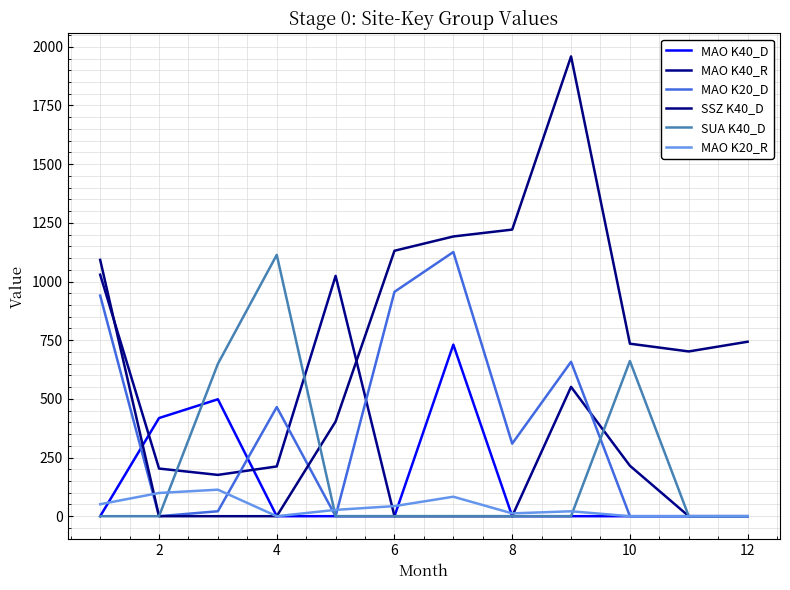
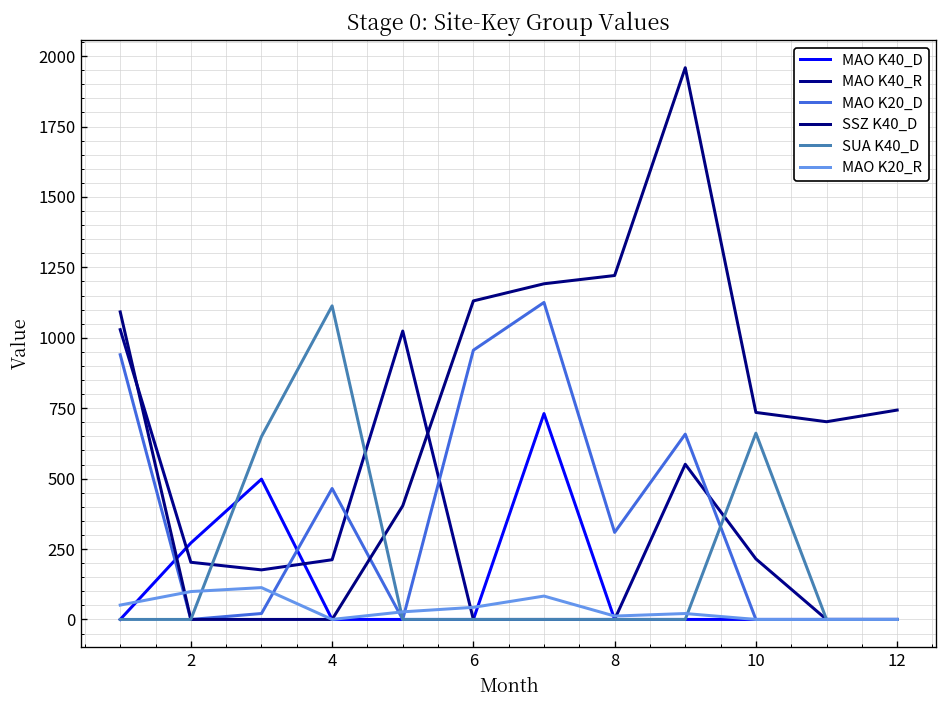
  {
    "MAO K40_D": {
-     "2": 420
+     "2": 270
    }
  }
